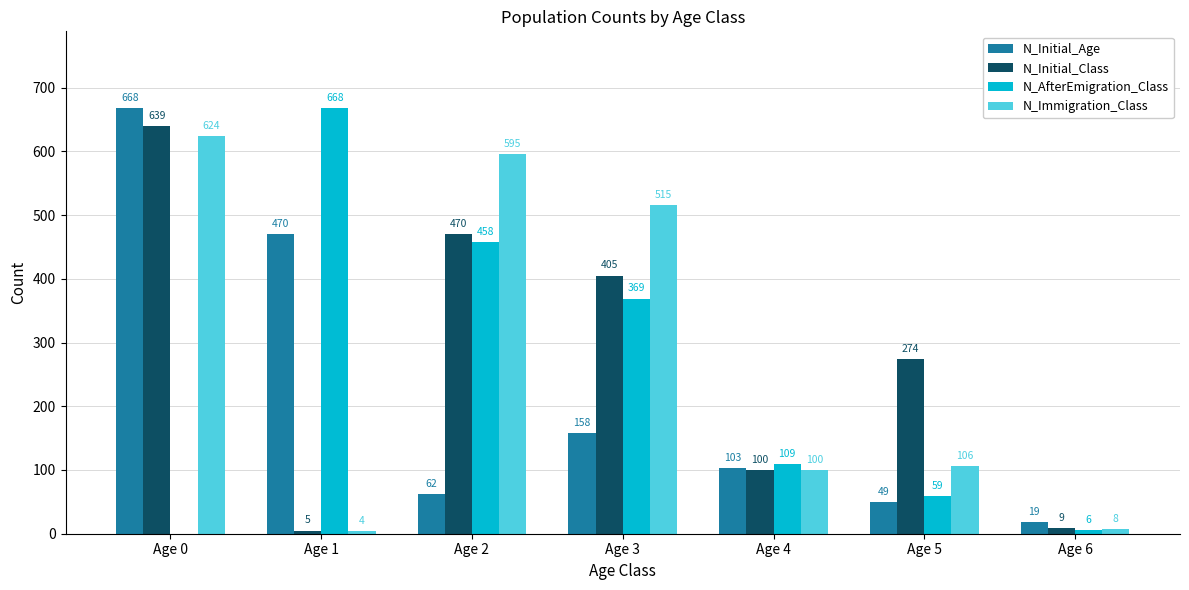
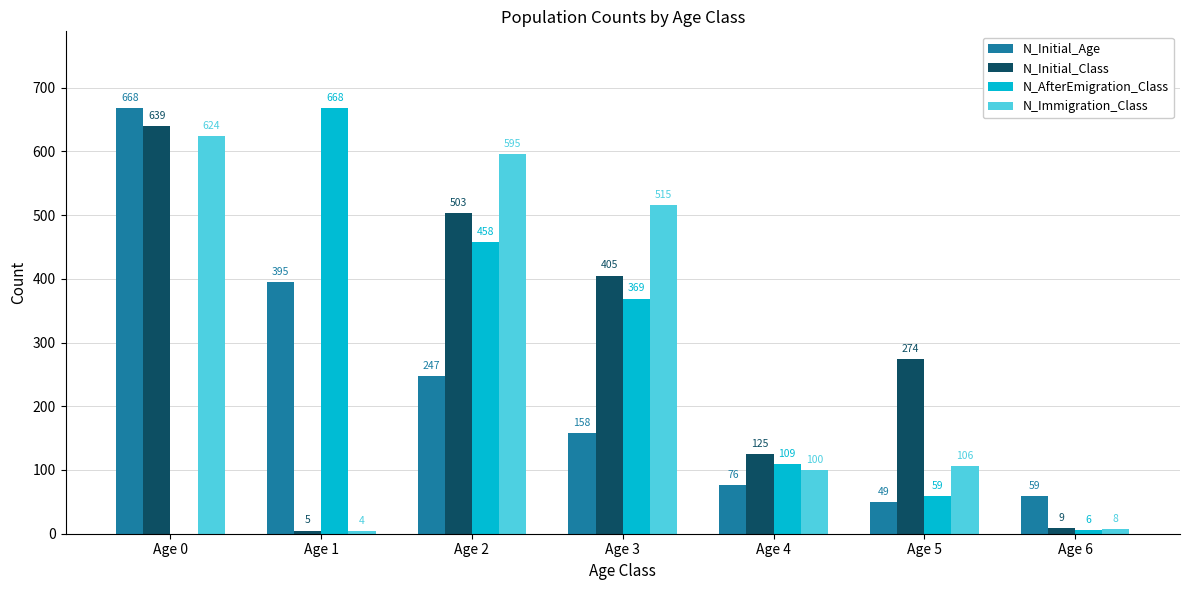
  {
    "N_Initial_Age": {
      "Age 0": 668,
-     "Age 1": 470,
-     "Age 2": 62,
+     "Age 1": 395,
+     "Age 2": 247,
      "Age 3": 158,
-     "Age 4": 103,
+     "Age 4": 76,
      "Age 5": 49,
-     "Age 6": 19
+     "Age 6": 59
    },
    "N_Initial_Class": {
      "Age 0": 639,
      "Age 1": 5,
-     "Age 2": 470,
+     "Age 2": 503,
      "Age 3": 405,
-     "Age 4": 100,
+     "Age 4": 125,
      "Age 5": 274,
      "Age 6": 9
    },
    "N_AfterEmigration_Class": {
      "Age 1": 668,
      "Age 2": 458,
      "Age 3": 369,
      "Age 4": 109,
      "Age 5": 59,
      "Age 6": 6
    },
    "N_Immigration_Class": {
      "Age 0": 624,
      "Age 1": 4,
      "Age 2": 595,
      "Age 3": 515,
      "Age 4": 100,
      "Age 5": 106,
      "Age 6": 8
    }
  }
